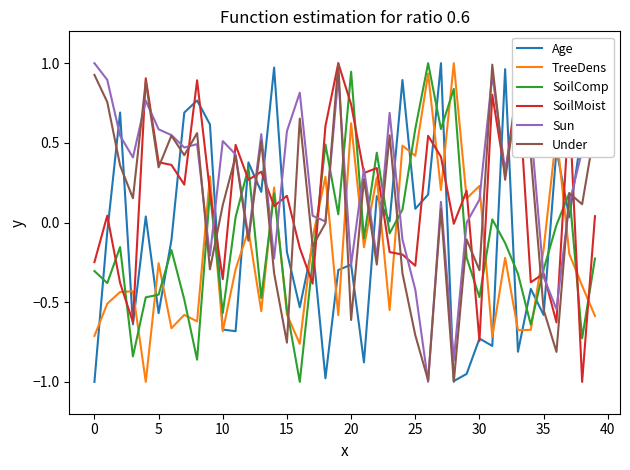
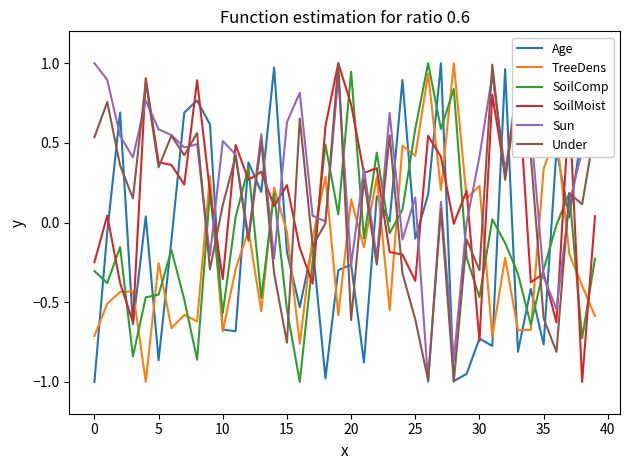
  {
    "Age": {
      "0": -1.00,
-     "5": -0.57,
+     "5": -0.86,
      "15": -0.19,
-     "25": 0.09,
-     "35": -0.58
+     "25": -0.10,
+     "35": -0.76
    },
    "TreeDens": {
      "0": -0.71,
      "5": -0.26,
-     "15": -0.58,
-     "20": 0.62,
+     "15": -0.06,
+     "20": 0.14,
      "25": 0.42,
      "30": 0.23,
-     "35": -0.17
+     "35": 0.34
    },
    "SoilComp": {
      "0": -0.30,
      "5": -0.45,
      "10": -0.57,
      "15": -0.55,
      "20": 0.95,
      "25": 0.59,
      "30": -0.47,
      "35": -0.29
    },
    "SoilMoist": {
      "0": -0.25,
      "5": 0.38,
      "10": -0.36,
-     "15": 0.17,
+     "15": 0.23,
      "20": 0.74,
-     "25": -0.27,
+     "25": -0.37,
      "35": -0.32
    },
    "Sun": {
      "0": 1.00,
      "5": 0.59,
      "10": 0.51,
-     "15": 0.57,
-     "25": -0.42,
-     "30": 0.14,
+     "15": 0.63,
+     "25": 0.16,
+     "30": 0.41,
      "35": -0.34
    },
    "Under": {
-     "0": 0.93,
+     "0": 0.54,
      "5": 0.35,
      "10": 0.11,
      "15": -0.75,
      "20": -0.61,
-     "25": -0.71,
+     "25": -0.61,
      "30": -0.30,
-     "35": -0.55
+     "35": -0.60
    }
  }
